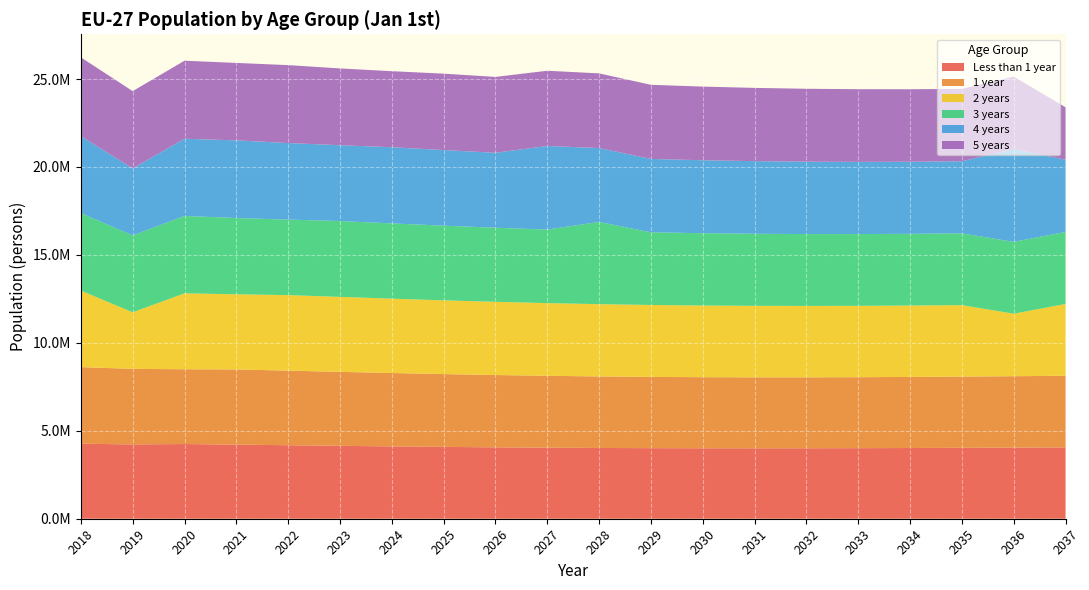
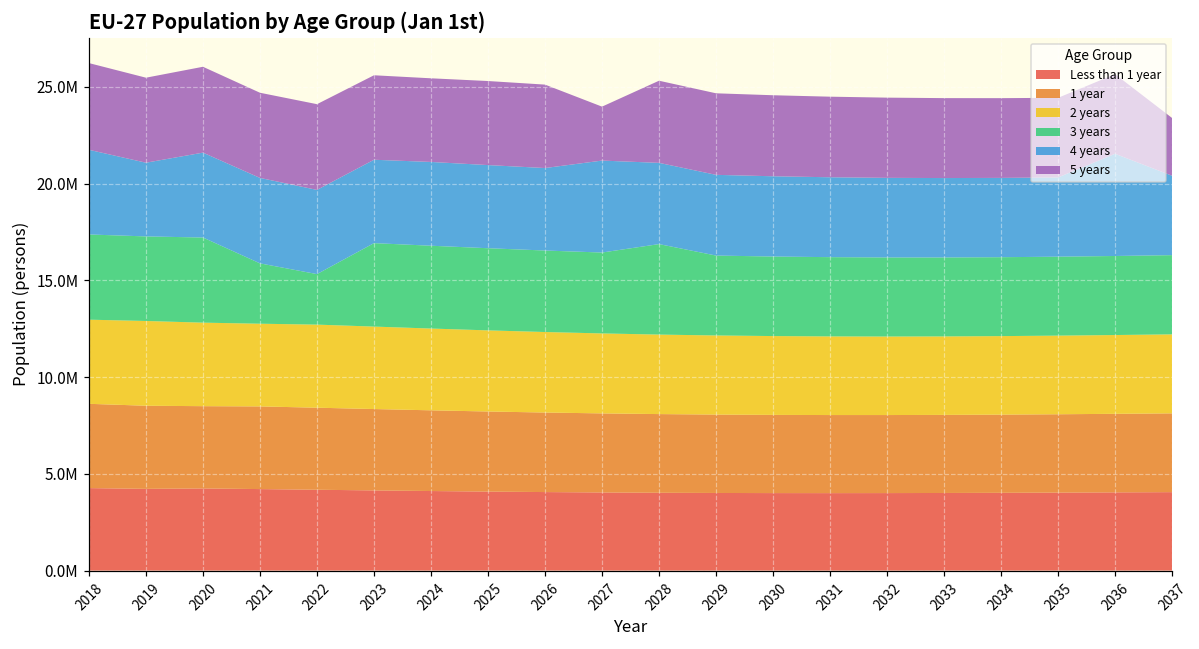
  {
    "2 years": {
      "2018": 4300000,
-     "2019": 3200000,
+     "2019": 4400000,
      "2020": 4300000,
      "2021": 4300000,
      "2022": 4300000,
      "2023": 4300000,
      "2024": 4200000,
      "2025": 4200000,
      "2026": 4200000,
      "2027": 4100000,
      "2028": 4100000,
      "2029": 4100000,
      "2030": 4100000,
      "2031": 4100000,
      "2032": 4100000,
      "2033": 4100000,
      "2034": 4100000,
      "2035": 4100000,
-     "2036": 3600000,
+     "2036": 4100000,
      "2037": 4100000
    },
    "3 years": {
      "2018": 4400000,
      "2019": 4400000,
      "2020": 4400000,
-     "2021": 4300000,
-     "2022": 4300000,
+     "2021": 3100000,
+     "2022": 2600000,
      "2023": 4300000,
      "2024": 4300000,
      "2025": 4200000,
      "2026": 4200000,
      "2027": 4200000,
      "2028": 4700000,
      "2029": 4100000,
      "2030": 4100000,
      "2031": 4100000,
      "2032": 4100000,
      "2033": 4100000,
      "2034": 4100000,
      "2035": 4100000,
      "2036": 4100000,
      "2037": 4100000
    },
    "4 years": {
      "2018": 4400000,
      "2019": 3800000,
      "2020": 4400000,
      "2021": 4400000,
      "2022": 4400000,
      "2023": 4300000,
      "2024": 4300000,
      "2025": 4300000,
      "2026": 4300000,
      "2027": 4800000,
      "2028": 4200000,
      "2029": 4200000,
      "2030": 4100000,
      "2031": 4100000,
      "2032": 4100000,
      "2033": 4100000,
      "2034": 4100000,
      "2035": 4100000,
      "2037": 4100000
    },
    "5 years": {
      "2018": 4500000,
      "2019": 4400000,
      "2020": 4400000,
      "2021": 4400000,
      "2022": 4400000,
      "2023": 4400000,
      "2024": 4300000,
      "2025": 4300000,
      "2026": 4300000,
-     "2027": 4300000,
+     "2027": 2800000,
      "2028": 4200000,
      "2029": 4200000,
      "2030": 4200000,
      "2031": 4200000,
      "2032": 4100000,
      "2033": 4100000,
      "2034": 4100000,
      "2037": 3000000
    }
  }
